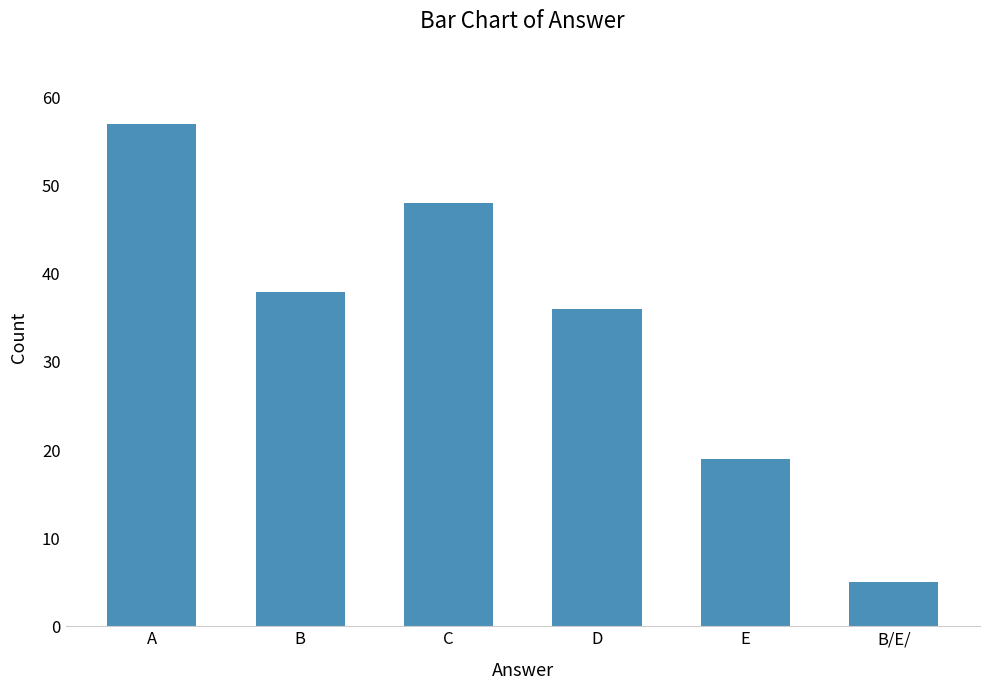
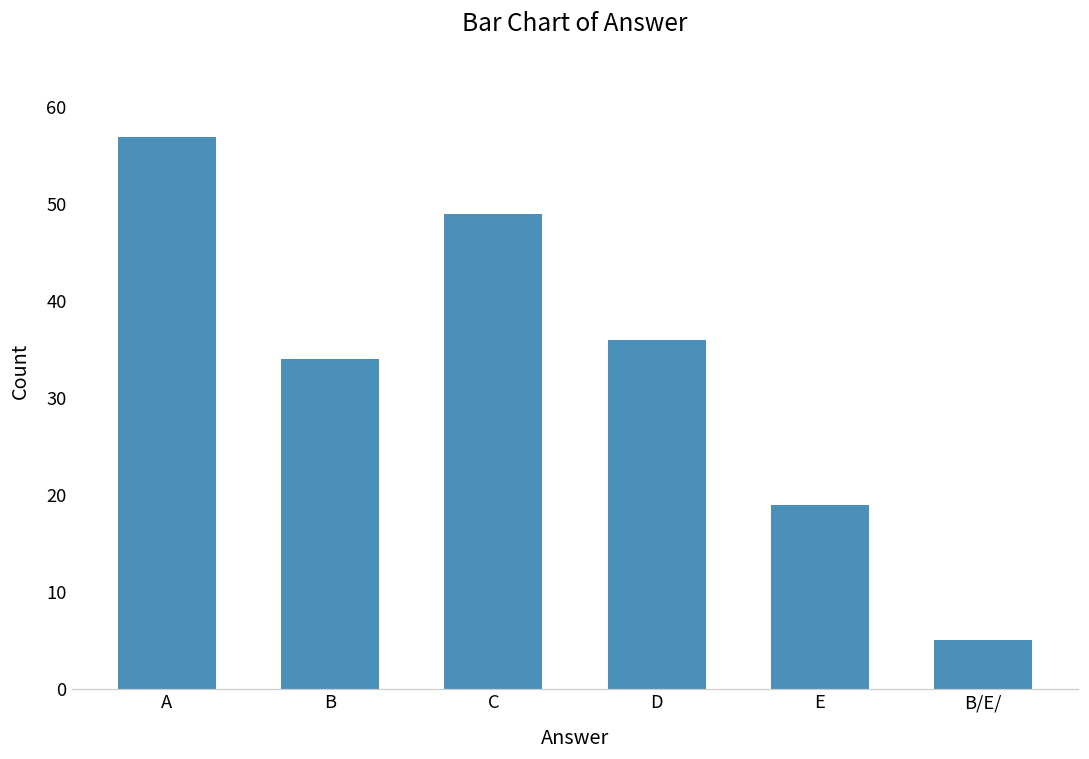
  {
    "A": 57,
-   "B": 38,
-   "C": 48,
+   "B": 34,
+   "C": 49,
    "D": 36,
    "E": 19,
    "B/E/": 5
  }
